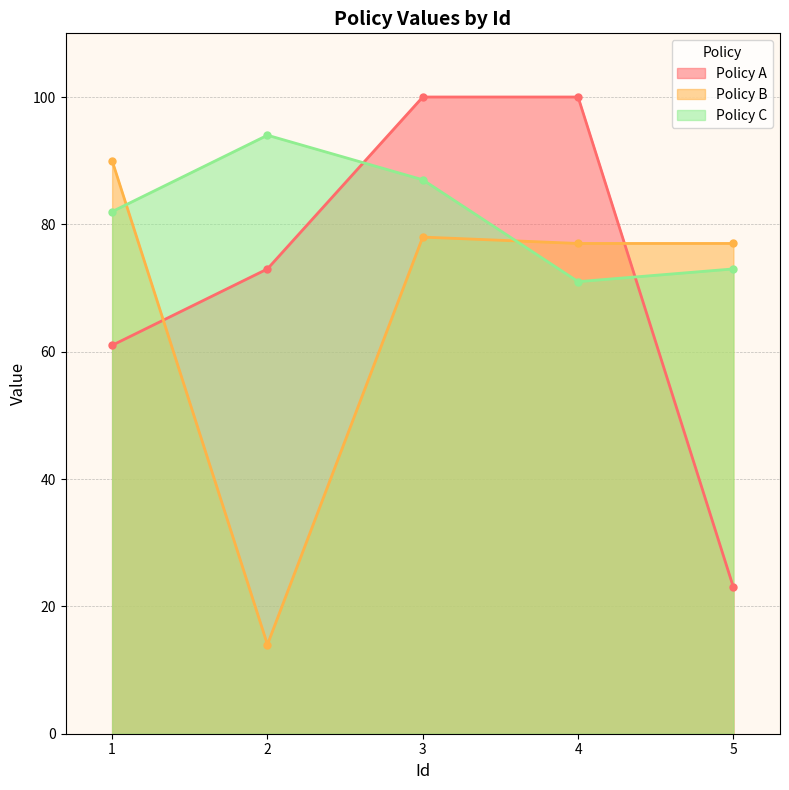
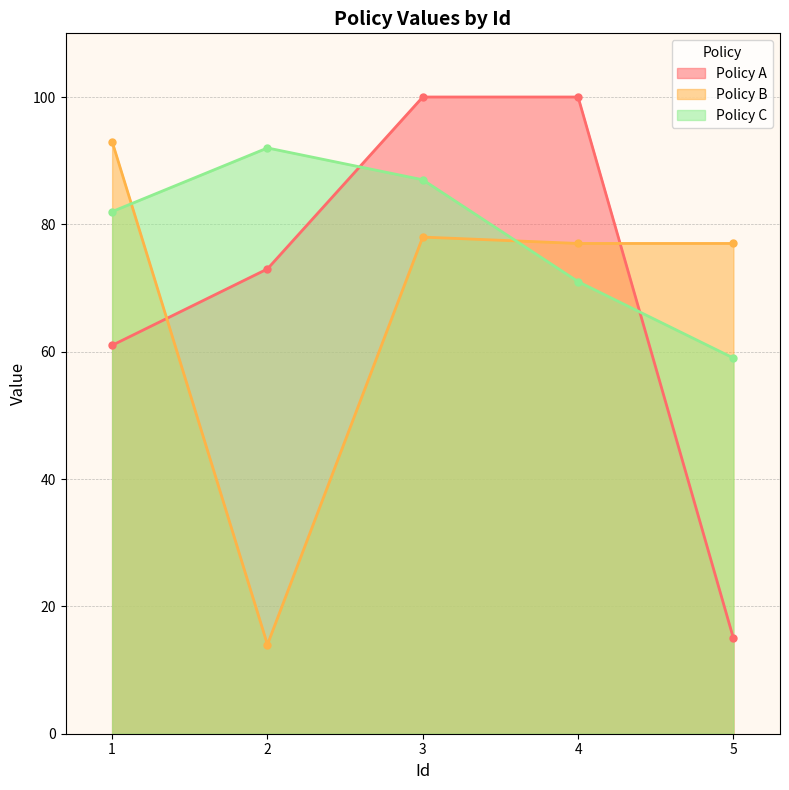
  {
    "Policy A": {
      "1": 61,
      "2": 73,
      "3": 100,
      "4": 100,
-     "5": 23
+     "5": 15
    },
    "Policy B": {
-     "1": 90,
+     "1": 93,
      "2": 14,
      "3": 78,
      "4": 77,
      "5": 77
    },
    "Policy C": {
      "1": 82,
-     "2": 94,
+     "2": 92,
      "3": 87,
      "4": 71,
-     "5": 73
+     "5": 59
    }
  }
